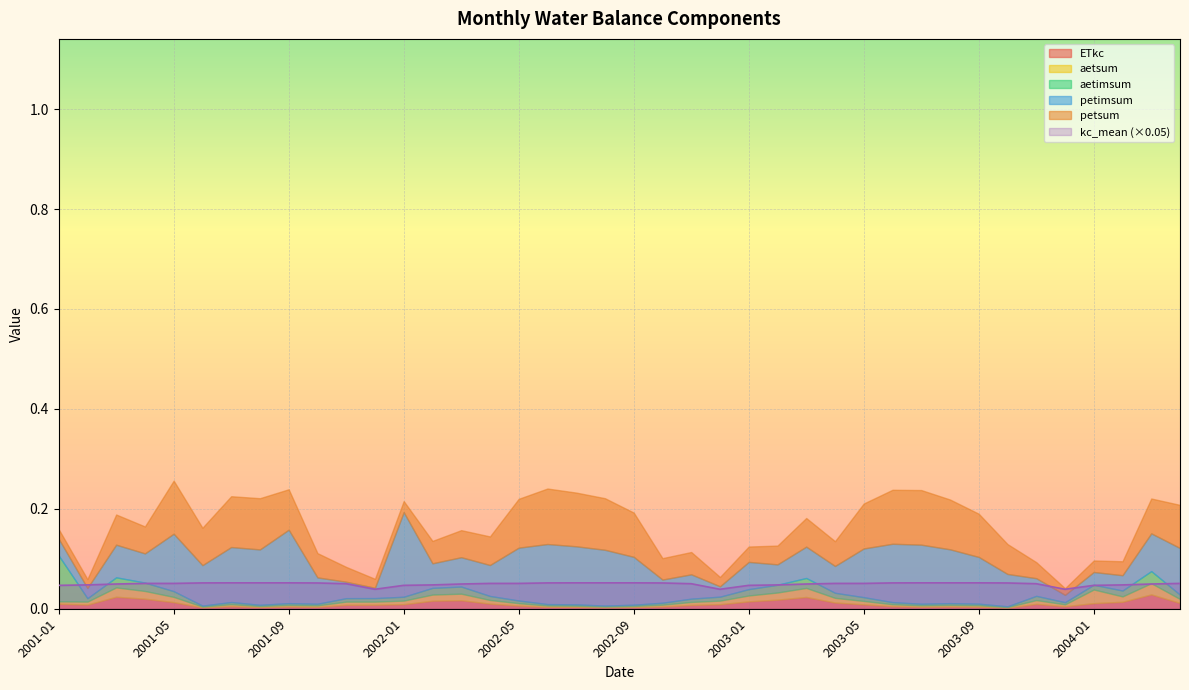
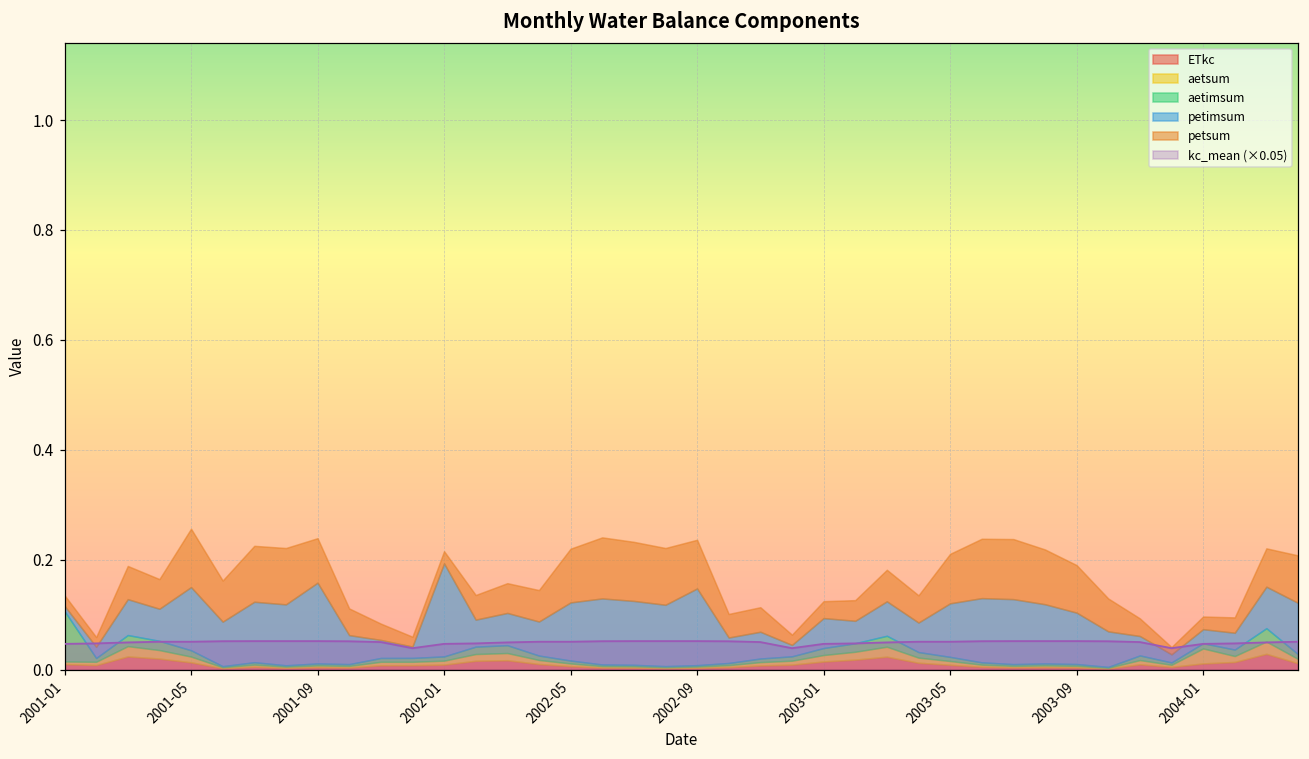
  {
    "aetsum": {
      "2001-05": 0.01,
      "2002-01": 0.01,
      "2003-01": 0.01,
      "2003-05": 0.01,
      "2004-01": 0.03
    },
    "aetimsum": {
      "2001-01": 0.09,
      "2001-05": 0.01,
      "2002-01": 0.01,
      "2002-05": 0.01,
      "2003-01": 0.01,
      "2003-05": 0.01
    },
    "petimsum": {
-     "2001-01": 0.03,
+     "2001-01": 0.01,
      "2001-05": 0.11,
      "2001-09": 0.15,
      "2002-01": 0.17,
      "2002-05": 0.11,
-     "2002-09": 0.10,
+     "2002-09": 0.14,
      "2003-01": 0.05,
      "2003-05": 0.10,
      "2003-09": 0.09,
      "2004-01": 0.03
    },
    "kc_mean (×0.05)": {
      "2001-01": 0.05,
      "2001-05": 0.05,
      "2001-09": 0.05,
      "2002-01": 0.05,
      "2002-05": 0.05,
      "2002-09": 0.05,
      "2003-01": 0.05,
      "2003-05": 0.05,
      "2003-09": 0.05
    }
  }
